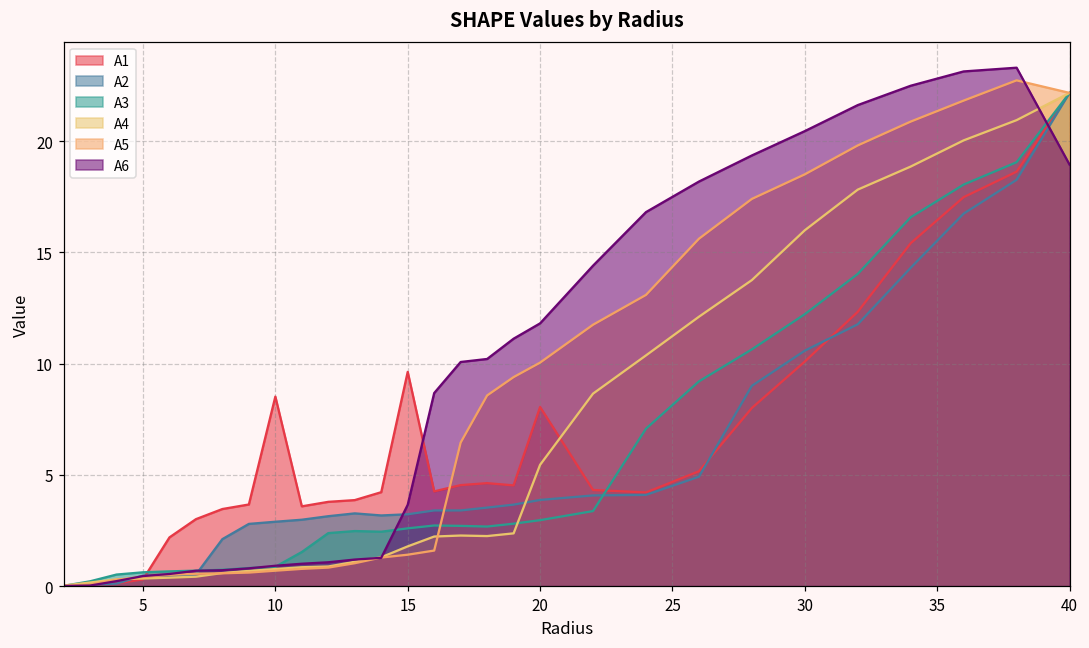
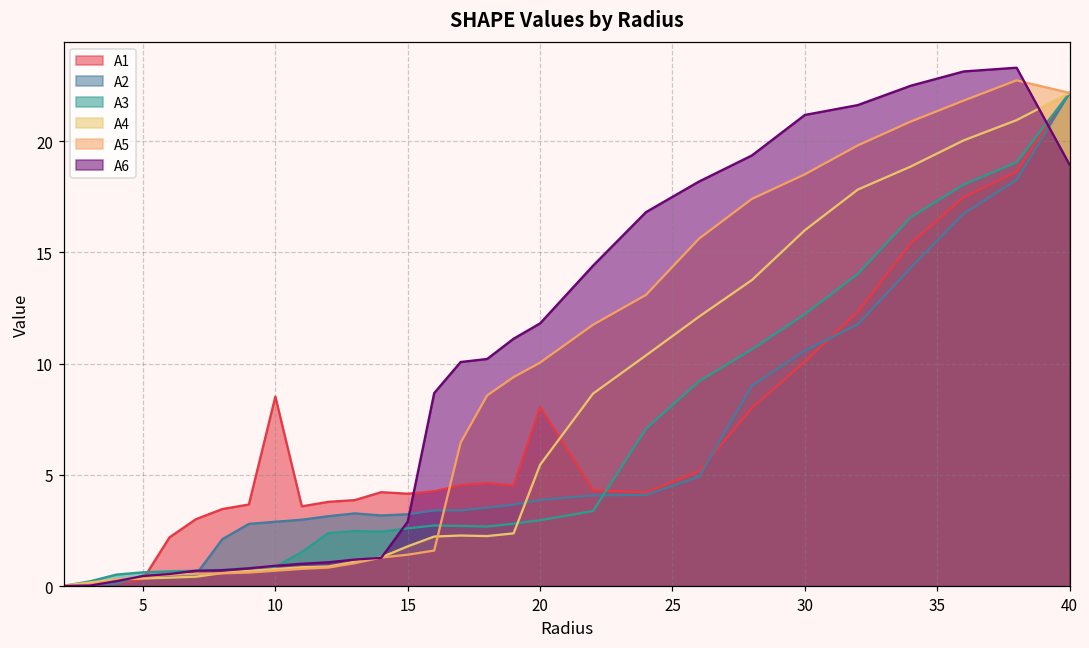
  {
    "A1": {
      "10": 8.5,
-     "15": 9.6,
+     "15": 4.2,
      "20": 8.1,
      "30": 10.1
    },
    "A6": {
-     "15": 3.7,
+     "15": 2.9,
      "20": 11.8,
-     "30": 20.5,
+     "30": 21.2,
      "40": 18.9
    }
  }
